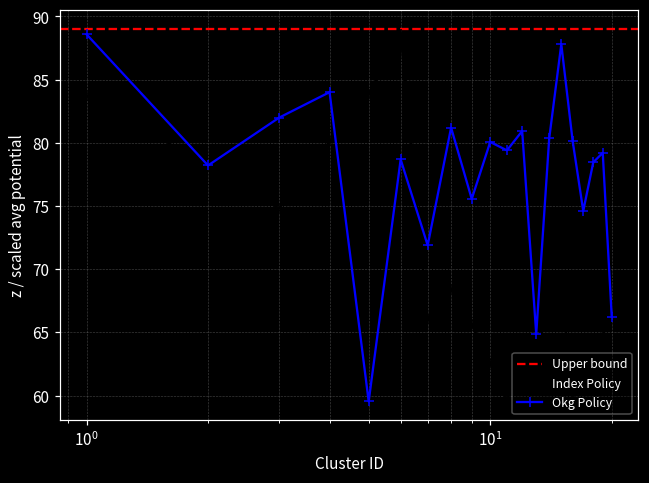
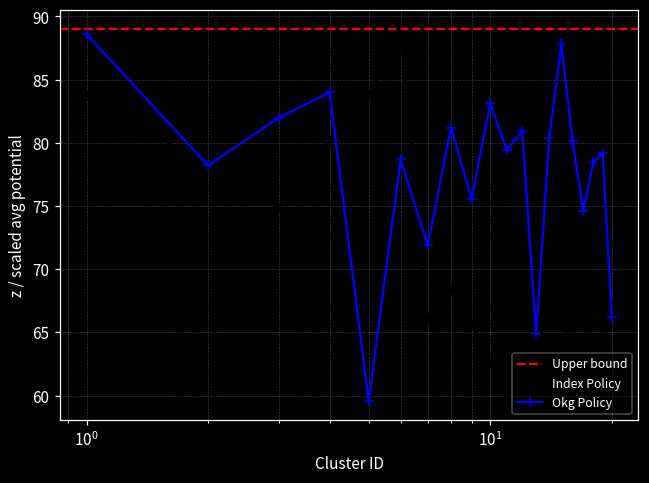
  {
    "Index Policy": {
      "10^0": 83.7,
      "10^1": 62.6
    },
    "Okg Policy": {
      "10^0": 88.6,
-     "10^1": 80.1
+     "10^1": 83.1
    }
  }
